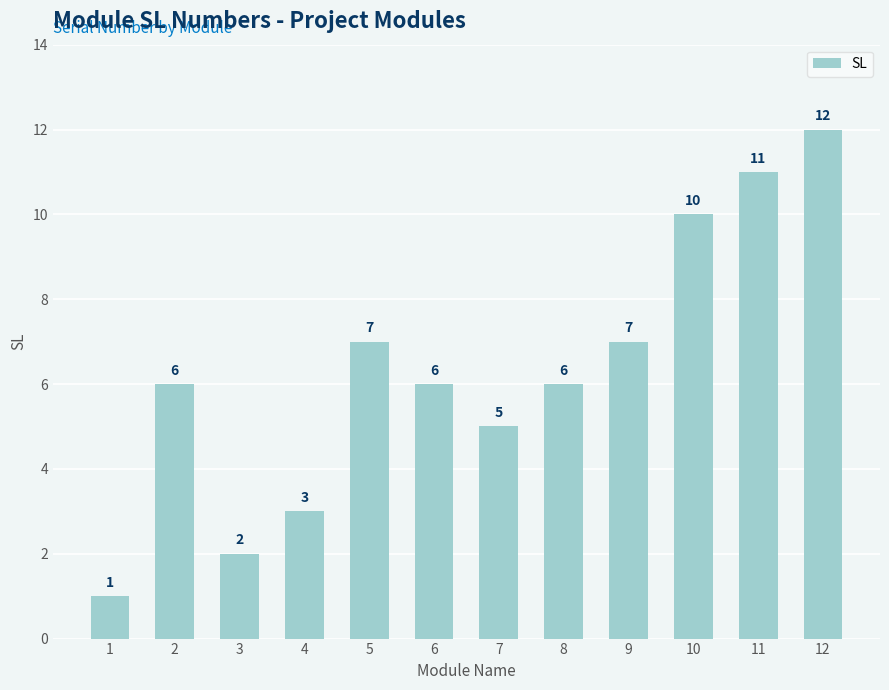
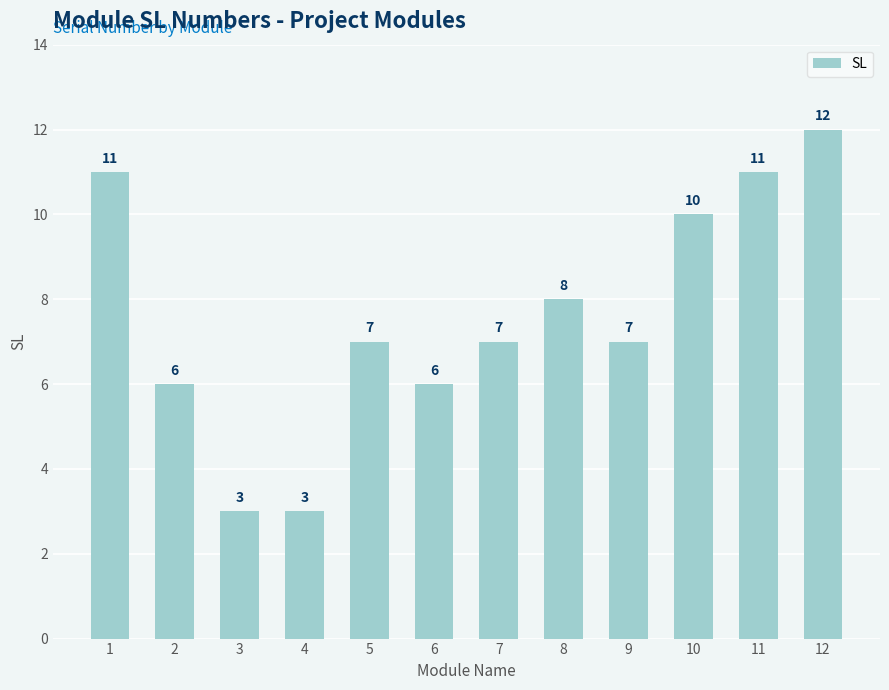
  {
-   "1": 1,
+   "1": 11,
    "2": 6,
-   "3": 2,
+   "3": 3,
    "4": 3,
    "5": 7,
    "6": 6,
-   "7": 5,
-   "8": 6,
+   "7": 7,
+   "8": 8,
    "9": 7,
    "10": 10,
    "11": 11,
    "12": 12
  }
